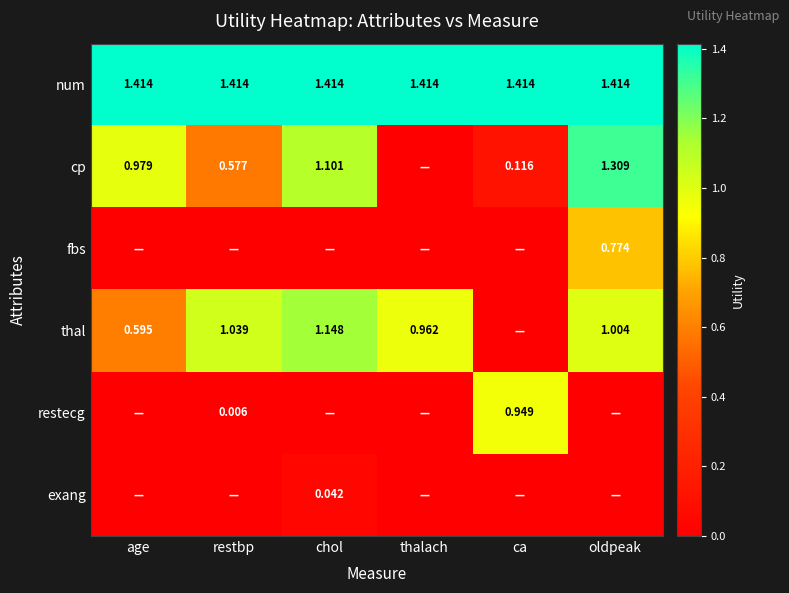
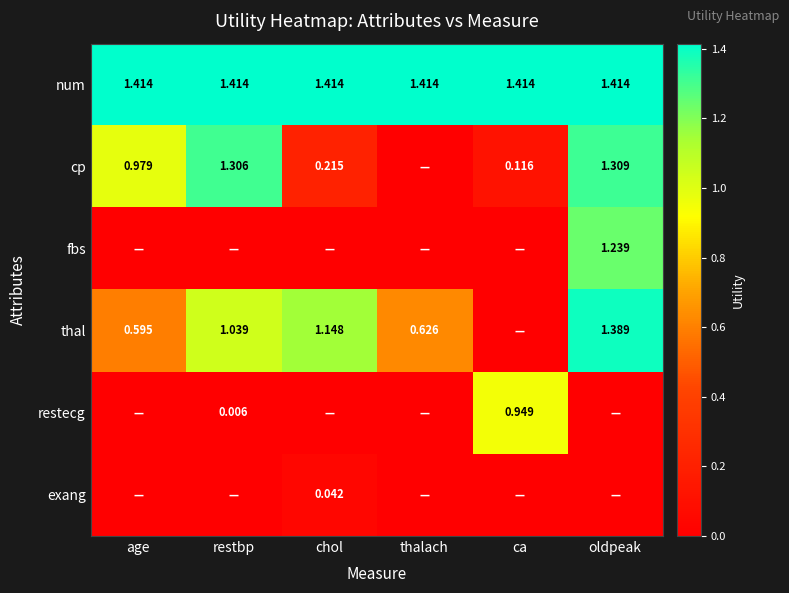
  {
    "num": {
      "age": 1.414,
      "restbp": 1.414,
      "chol": 1.414,
      "thalach": 1.414,
      "ca": 1.414,
      "oldpeak": 1.414
    },
    "cp": {
      "age": 0.979,
-     "restbp": 0.577,
-     "chol": 1.101,
+     "restbp": 1.306,
+     "chol": 0.215,
      "ca": 0.116,
      "oldpeak": 1.309
    },
    "fbs": {
-     "oldpeak": 0.774
+     "oldpeak": 1.239
    },
    "thal": {
      "age": 0.595,
      "restbp": 1.039,
      "chol": 1.148,
-     "thalach": 0.962,
-     "oldpeak": 1.004
+     "thalach": 0.626,
+     "oldpeak": 1.389
    },
    "restecg": {
      "restbp": 0.006,
      "ca": 0.949
    },
    "exang": {
      "chol": 0.042
    }
  }
